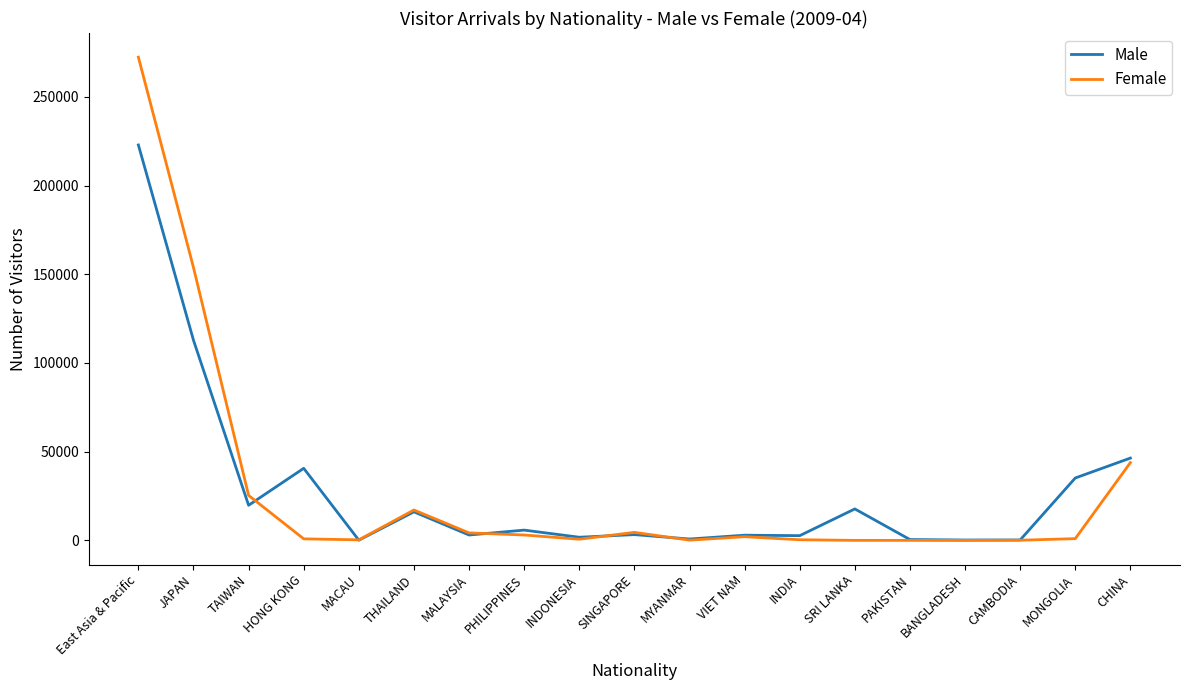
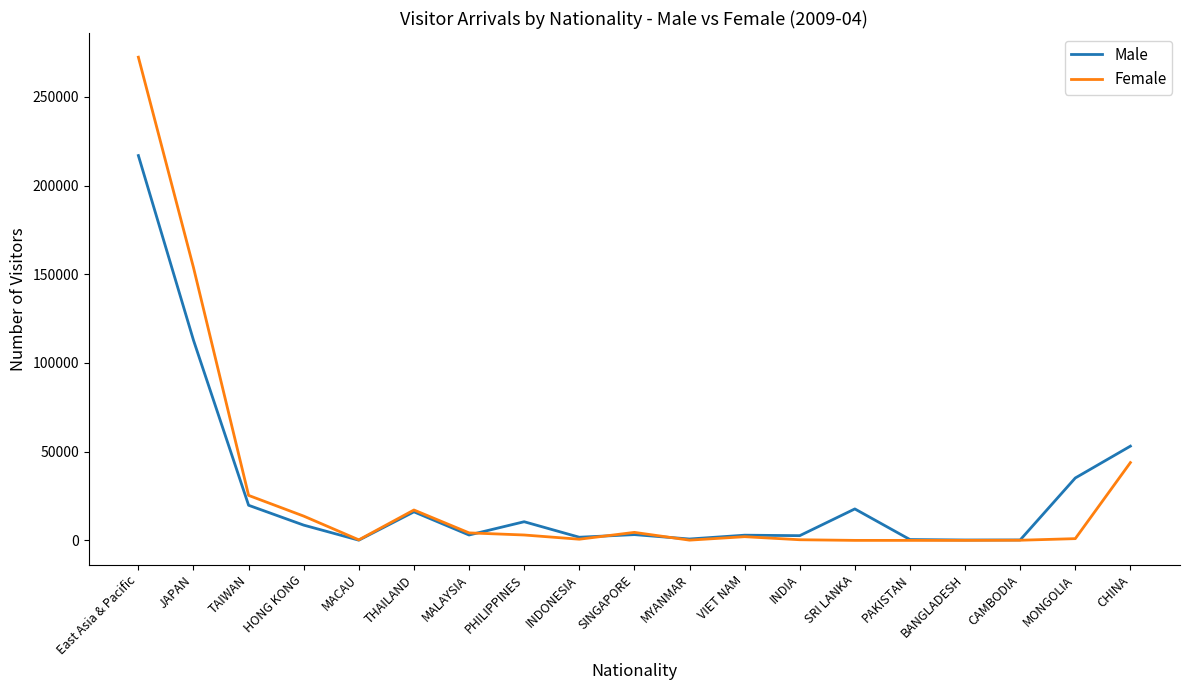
  {
    "Male": {
-     "East Asia & Pacific": 223000,
+     "East Asia & Pacific": 217000,
      "JAPAN": 113000,
      "TAIWAN": 20000,
-     "HONG KONG": 41000,
-     "PHILIPPINES": 6000,
+     "HONG KONG": 9000,
+     "PHILIPPINES": 11000,
      "INDIA": 3000,
      "SRI LANKA": 18000,
      "MONGOLIA": 35000,
-     "CHINA": 46000
+     "CHINA": 53000
    },
    "Female": {
      "East Asia & Pacific": 272000,
      "JAPAN": 154000,
      "TAIWAN": 25000,
-     "HONG KONG": 1000,
+     "HONG KONG": 14000,
      "PHILIPPINES": 3000,
      "INDIA": 0,
      "SRI LANKA": 0,
      "MONGOLIA": 1000,
      "CHINA": 44000
    }
  }
